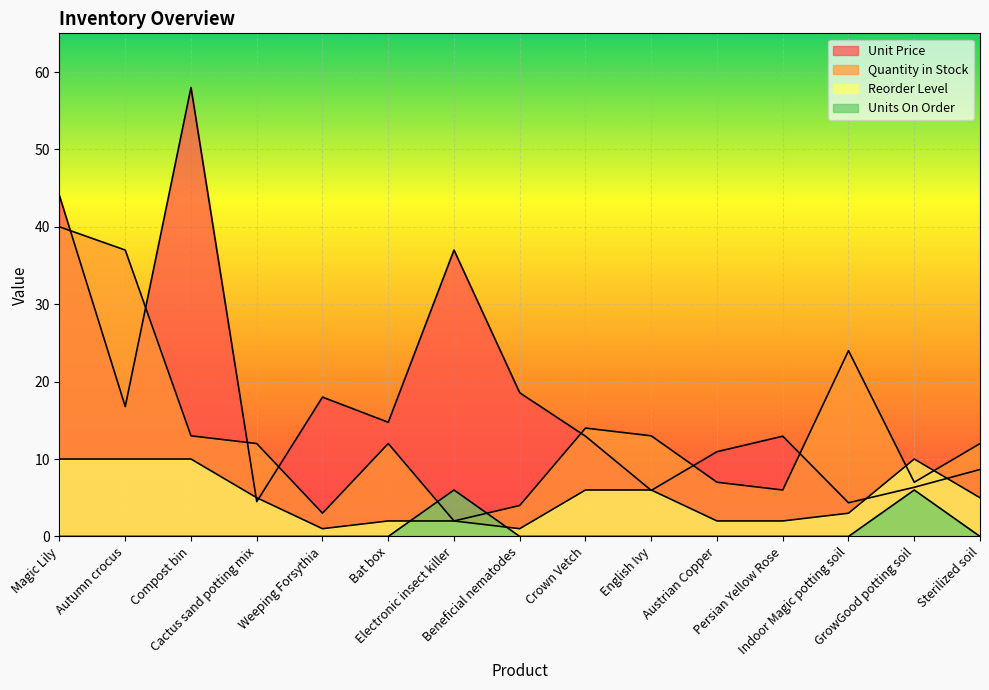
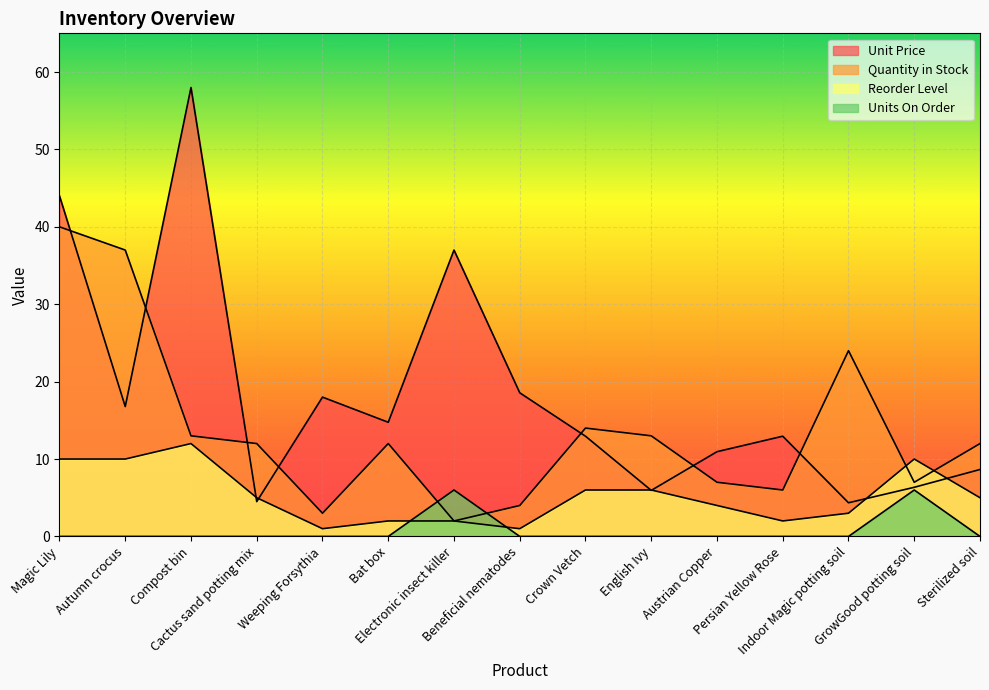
  {
    "Unit Price": {
      "Magic Lily": 44,
      "Autumn crocus": 17,
      "Compost bin": 58,
      "Cactus sand potting mix": 5,
      "Weeping Forsythia": 18,
      "Bat box": 15,
      "Electronic insect killer": 37,
      "Beneficial nematodes": 19,
      "Crown Vetch": 13,
      "Austrian Copper": 11,
      "Persian Yellow Rose": 13,
      "Indoor Magic potting soil": 4,
      "GrowGood potting soil": 6,
      "Sterilized soil": 9
    },
    "Quantity in Stock": {
      "Magic Lily": 40,
      "Autumn crocus": 37,
      "Compost bin": 13,
      "Cactus sand potting mix": 12,
      "Weeping Forsythia": 3,
      "Bat box": 12,
      "Beneficial nematodes": 4,
      "Crown Vetch": 14,
      "English Ivy": 13,
      "Austrian Copper": 7,
      "Persian Yellow Rose": 6,
      "Indoor Magic potting soil": 24,
      "GrowGood potting soil": 7,
      "Sterilized soil": 12
    },
    "Reorder Level": {
      "Magic Lily": 10,
      "Autumn crocus": 10,
-     "Compost bin": 10,
+     "Compost bin": 12,
      "Cactus sand potting mix": 5,
      "Weeping Forsythia": 1,
      "Bat box": 2,
      "Beneficial nematodes": 1,
      "Crown Vetch": 6,
-     "Austrian Copper": 2,
+     "Austrian Copper": 4,
      "Persian Yellow Rose": 2,
      "Indoor Magic potting soil": 3,
      "GrowGood potting soil": 10,
      "Sterilized soil": 5
    },
    "Units On Order": {
      "Magic Lily": 0,
      "Autumn crocus": 0,
      "Compost bin": 0,
      "Cactus sand potting mix": 0,
      "Weeping Forsythia": 0,
      "Bat box": 0,
      "Electronic insect killer": 6,
      "Beneficial nematodes": 0,
      "Crown Vetch": 0,
      "English Ivy": 0,
      "Austrian Copper": 0,
      "Persian Yellow Rose": 0,
      "Indoor Magic potting soil": 0,
      "GrowGood potting soil": 6,
      "Sterilized soil": 0
    }
  }
